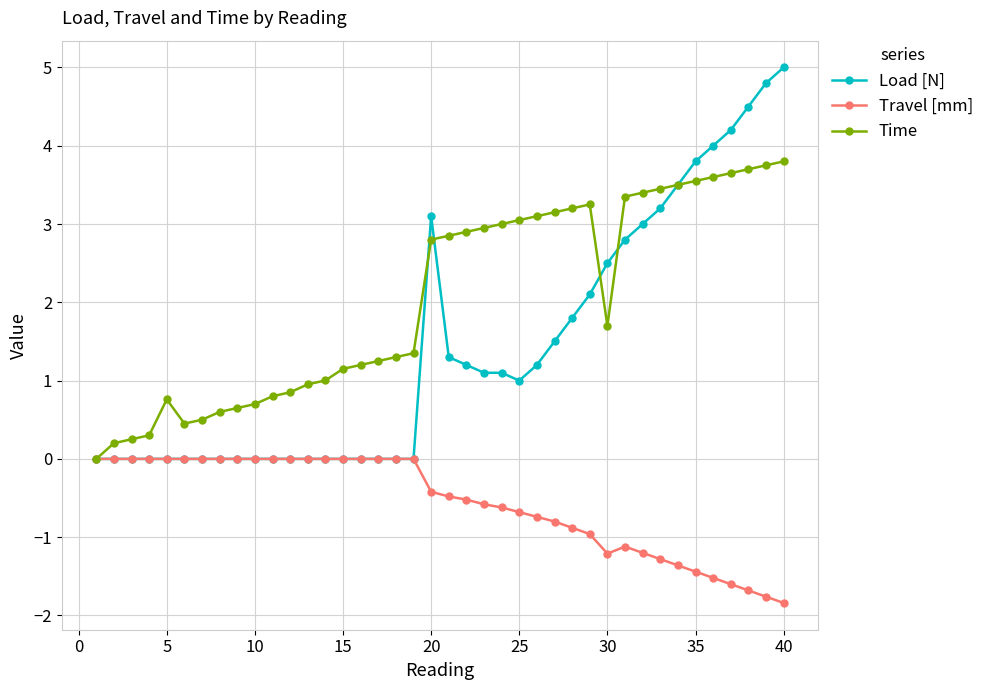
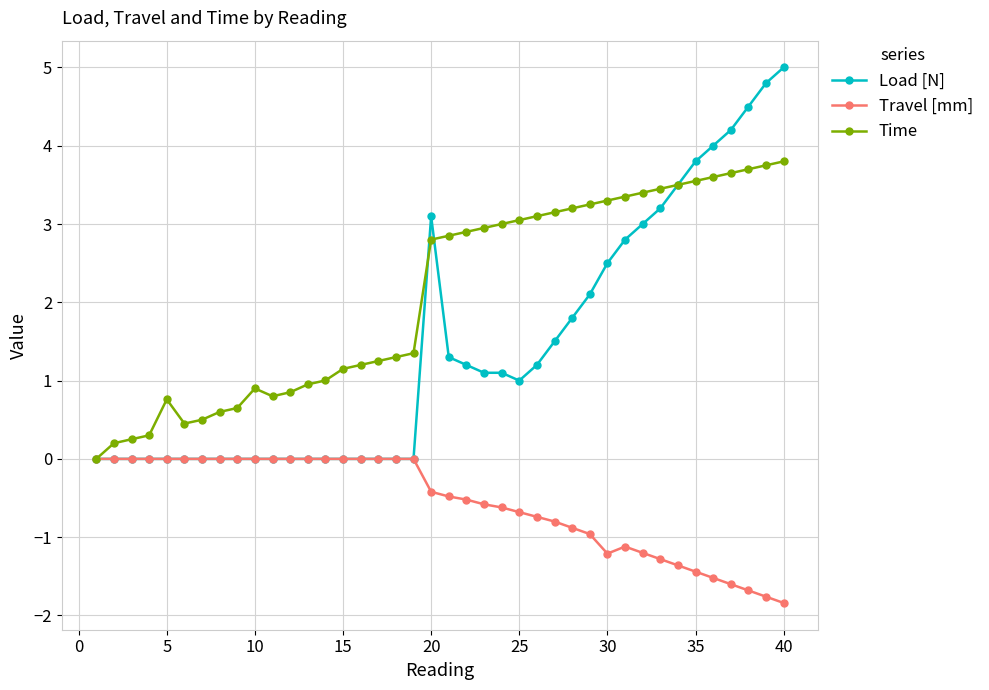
  {
    "Load [N]": {
      "20": 3.1,
      "25": 1.0,
      "30": 2.5,
      "35": 3.8,
      "40": 5.0
    },
    "Travel [mm]": {
      "20": -0.4,
      "25": -0.7,
      "30": -1.2,
      "35": -1.4,
      "40": -1.8
    },
    "Time": {
      "5": 0.8,
-     "10": 0.7,
+     "10": 0.9,
      "15": 1.2,
      "20": 2.8,
      "25": 3.1,
-     "30": 1.7,
+     "30": 3.3,
      "35": 3.6,
      "40": 3.8
    }
  }
